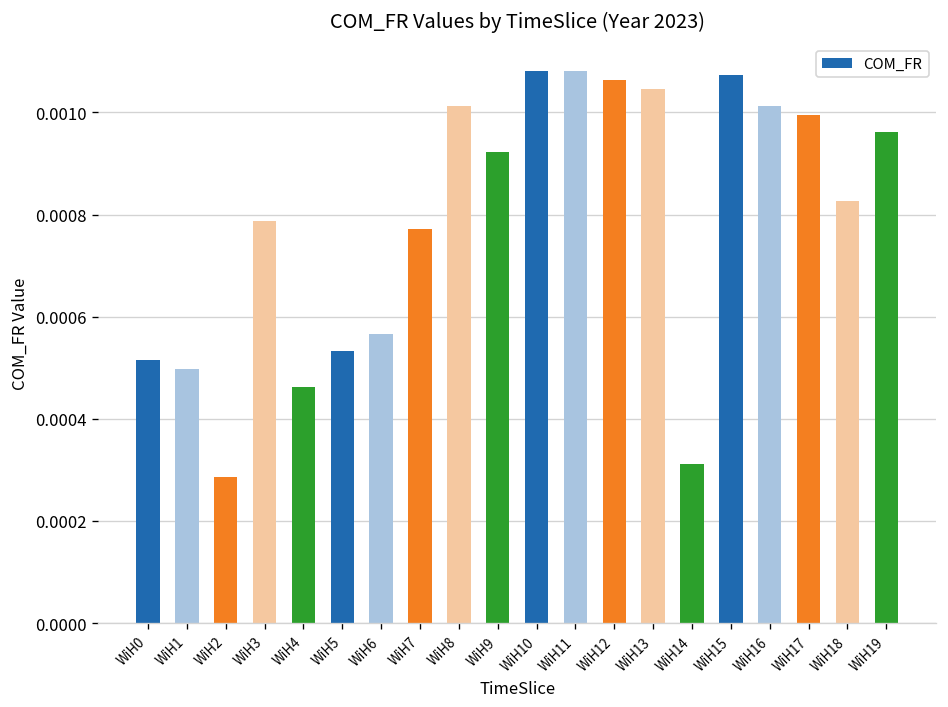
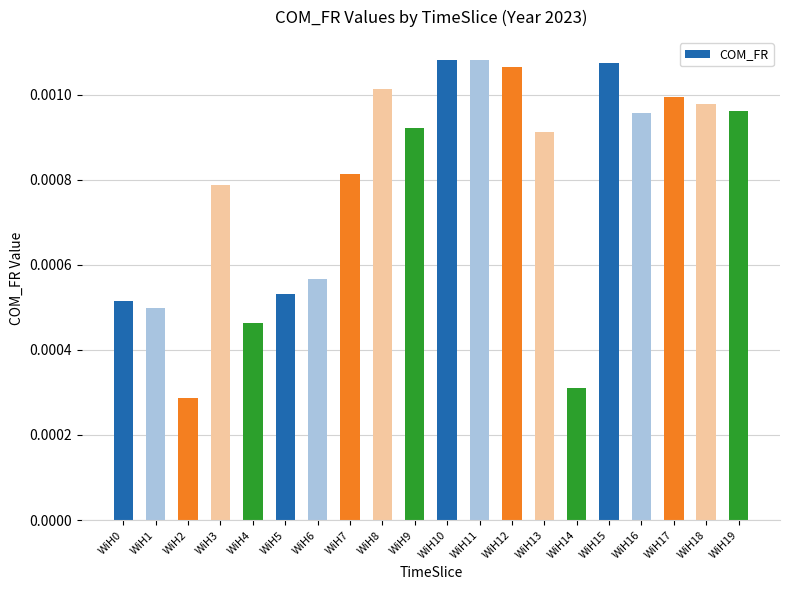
  {
    "WiH0": 0.00051,
    "WiH1": 0.00050,
    "WiH2": 0.00029,
    "WiH3": 0.00079,
    "WiH4": 0.00046,
    "WiH5": 0.00053,
    "WiH6": 0.00057,
-   "WiH7": 0.00077,
+   "WiH7": 0.00081,
    "WiH8": 0.00101,
    "WiH9": 0.00092,
    "WiH10": 0.00108,
    "WiH11": 0.00108,
    "WiH12": 0.00106,
-   "WiH13": 0.00105,
+   "WiH13": 0.00091,
    "WiH14": 0.00031,
    "WiH15": 0.00107,
-   "WiH16": 0.00101,
+   "WiH16": 0.00096,
    "WiH17": 0.00100,
-   "WiH18": 0.00083,
+   "WiH18": 0.00098,
    "WiH19": 0.00096
  }
